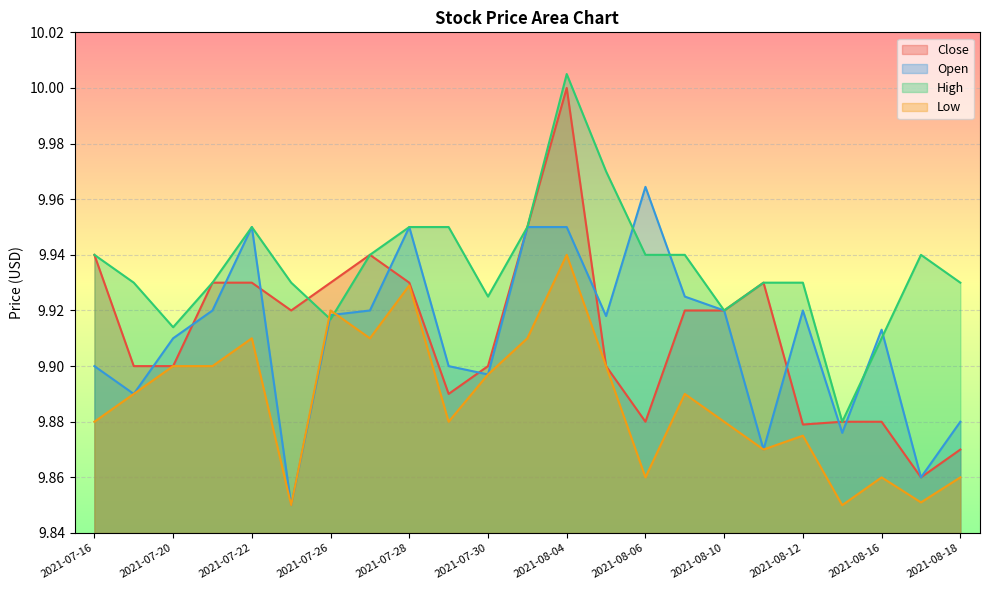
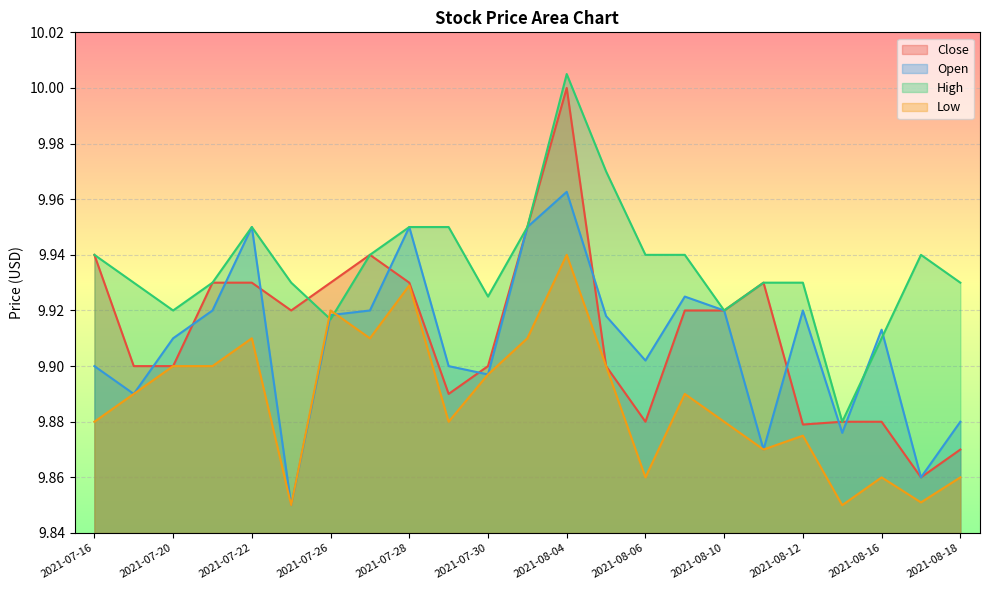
  {
    "Open": {
      "2021-07-16": 9.900,
      "2021-07-20": 9.910,
      "2021-07-26": 9.918,
-     "2021-08-04": 9.950,
-     "2021-08-06": 9.964,
+     "2021-08-04": 9.963,
+     "2021-08-06": 9.902,
      "2021-08-12": 9.920,
      "2021-08-16": 9.913,
      "2021-08-18": 9.880
    },
    "High": {
-     "2021-07-20": 9.914,
+     "2021-07-20": 9.920,
      "2021-07-26": 9.917,
      "2021-07-30": 9.925,
      "2021-08-04": 10.005,
      "2021-08-06": 9.940,
      "2021-08-12": 9.930,
      "2021-08-16": 9.910,
      "2021-08-18": 9.930
    }
  }
